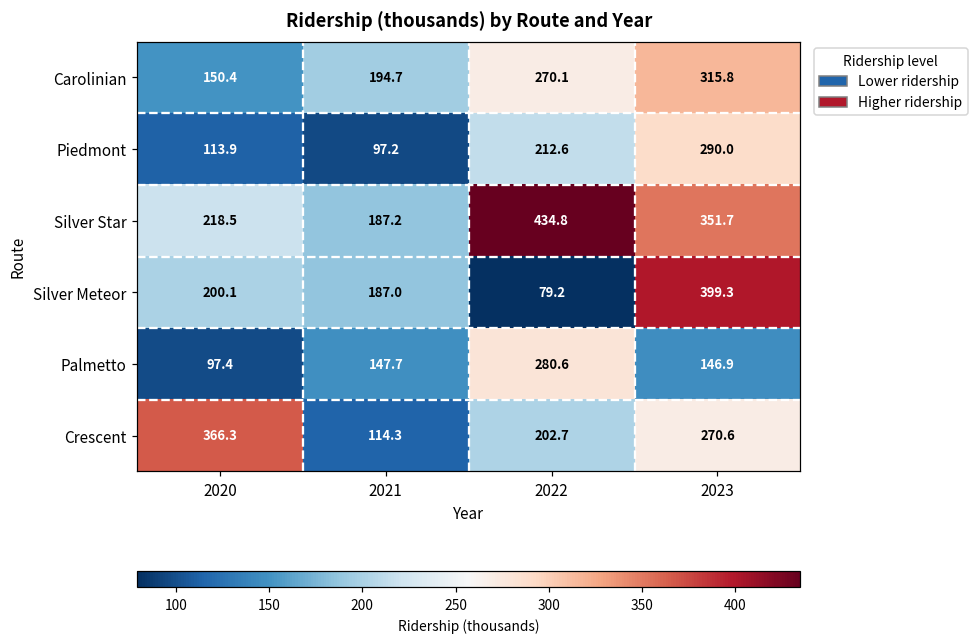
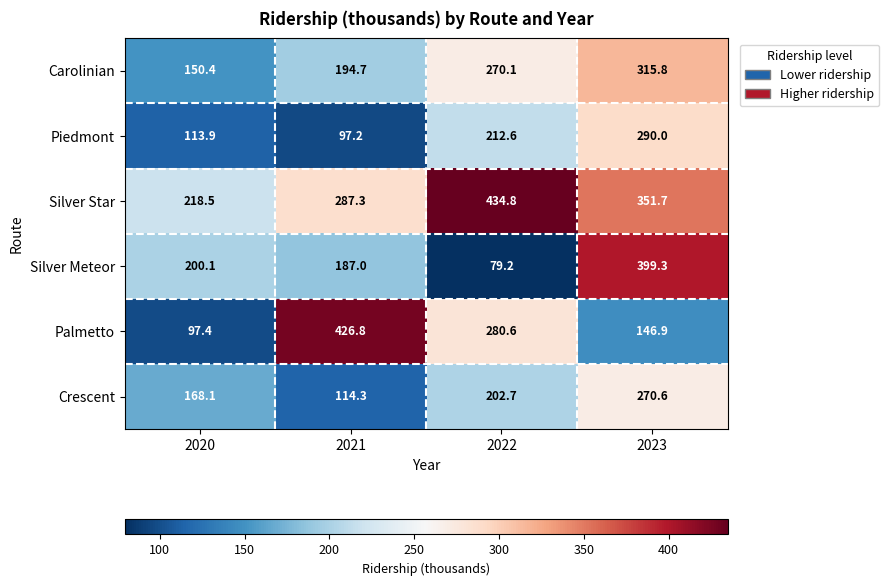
  {
    "Carolinian": {
      "2020": 150.4,
      "2021": 194.7,
      "2022": 270.1,
      "2023": 315.8
    },
    "Piedmont": {
      "2020": 113.9,
      "2021": 97.2,
      "2022": 212.6,
      "2023": 290.0
    },
    "Silver Star": {
      "2020": 218.5,
-     "2021": 187.2,
+     "2021": 287.3,
      "2022": 434.8,
      "2023": 351.7
    },
    "Silver Meteor": {
      "2020": 200.1,
      "2021": 187.0,
      "2022": 79.2,
      "2023": 399.3
    },
    "Palmetto": {
      "2020": 97.4,
-     "2021": 147.7,
+     "2021": 426.8,
      "2022": 280.6,
      "2023": 146.9
    },
    "Crescent": {
-     "2020": 366.3,
+     "2020": 168.1,
      "2021": 114.3,
      "2022": 202.7,
      "2023": 270.6
    }
  }
